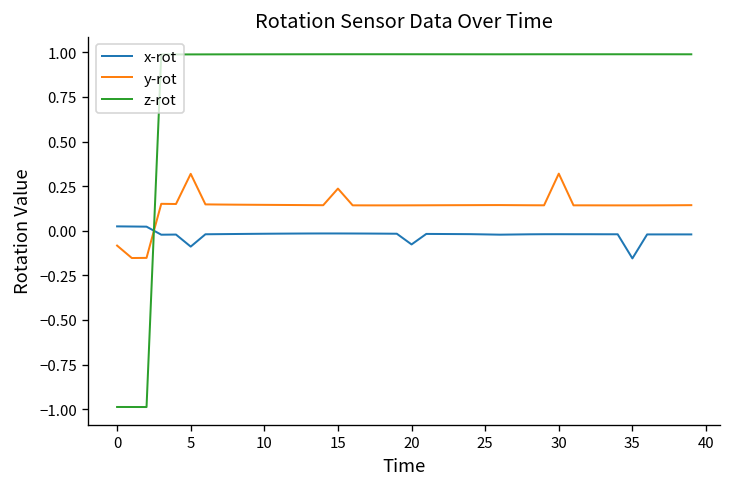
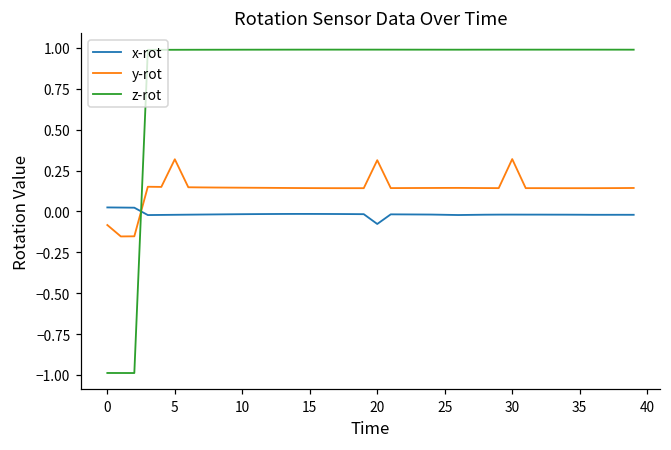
  {
    "x-rot": {
      "0": 0.02,
-     "5": -0.09,
+     "5": -0.02,
      "10": -0.02,
      "15": -0.02,
      "20": -0.08,
      "25": -0.02,
      "30": -0.02,
-     "35": -0.15
+     "35": -0.02
    },
    "y-rot": {
      "0": -0.08,
      "5": 0.32,
      "10": 0.15,
-     "15": 0.24,
-     "20": 0.14,
+     "15": 0.14,
+     "20": 0.31,
      "25": 0.14,
      "30": 0.32,
      "35": 0.14
    },
    "z-rot": {
      "0": -0.99,
      "5": 0.99,
      "10": 0.99,
      "15": 0.99,
      "20": 0.99,
      "25": 0.99,
      "30": 0.99,
      "35": 0.99
    }
  }
